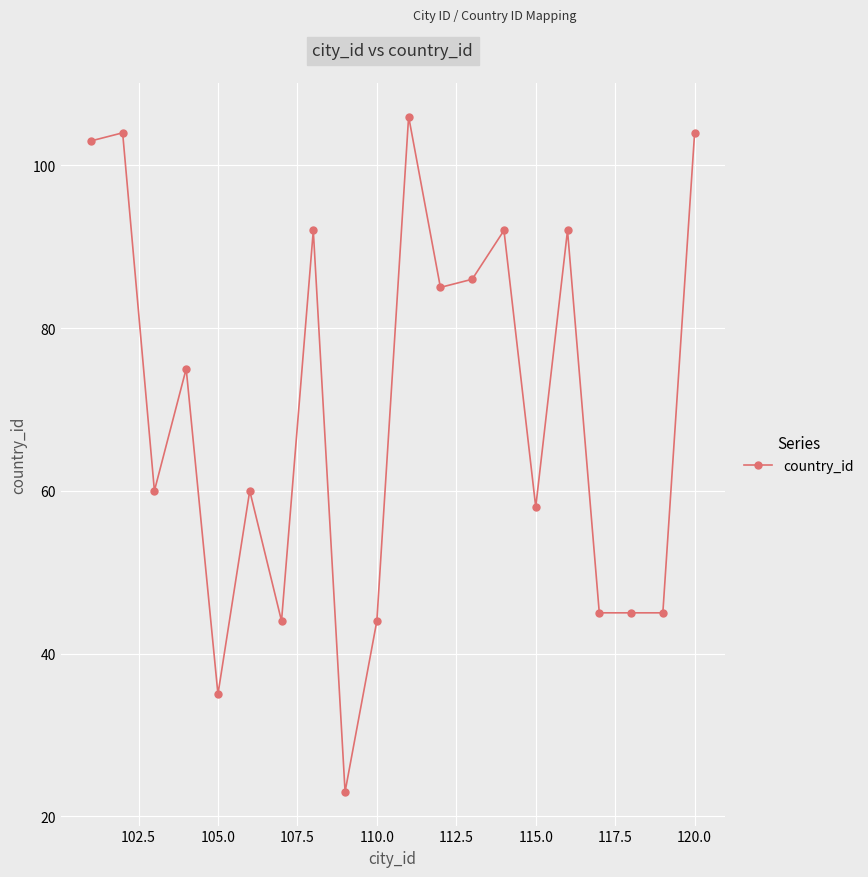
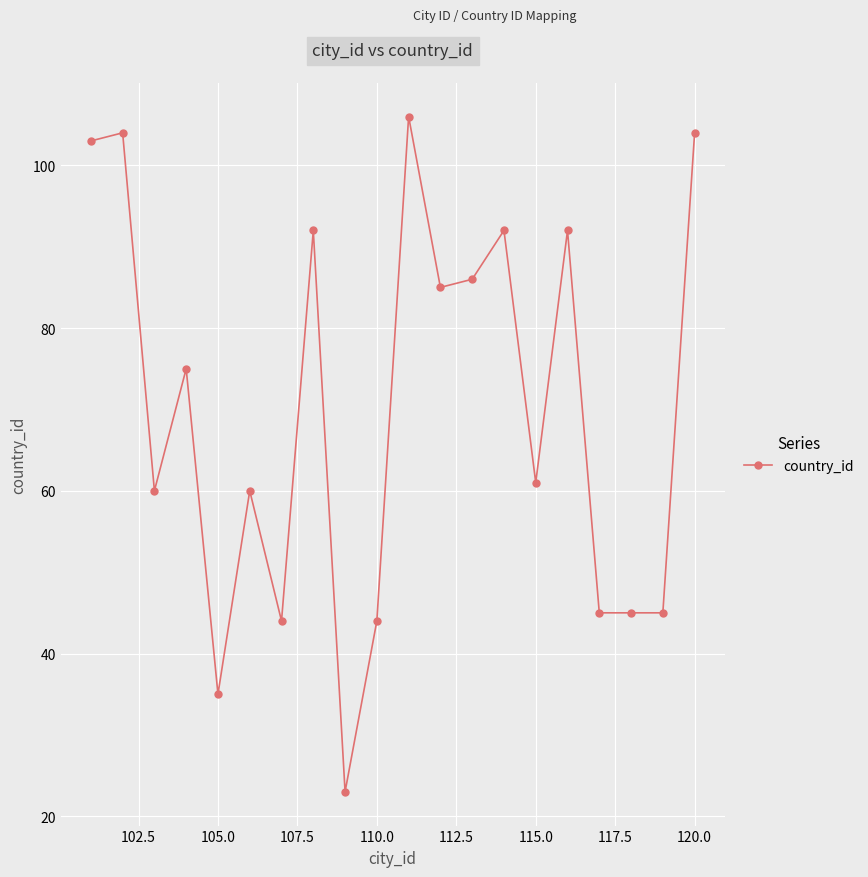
  {
    "105.0": 35,
    "110.0": 44,
-   "115.0": 58,
+   "115.0": 61,
    "120.0": 104
  }
